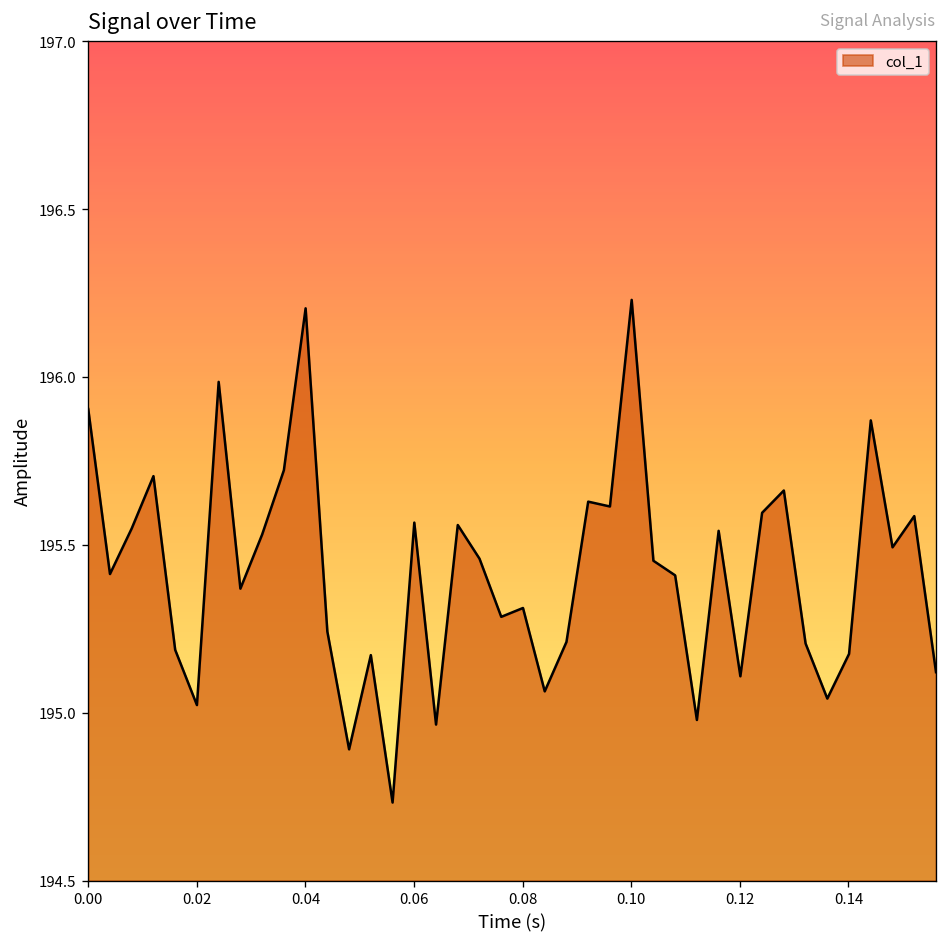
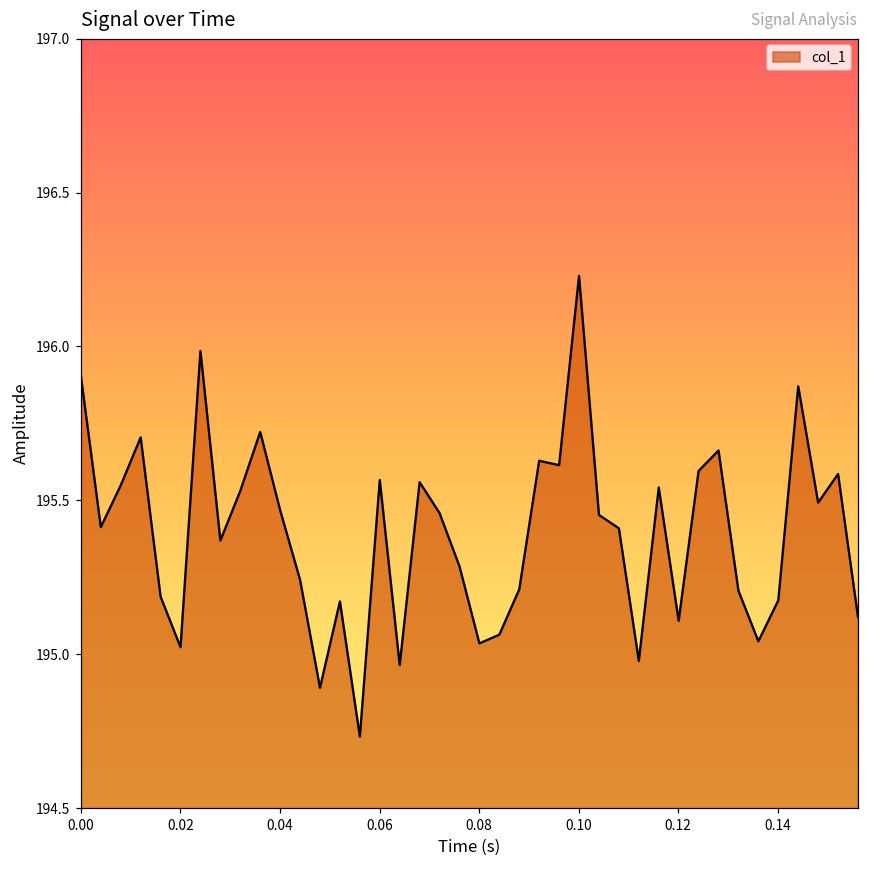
  {
    "0.00": 195.90,
    "0.02": 195.02,
-   "0.04": 196.20,
+   "0.04": 195.47,
    "0.06": 195.57,
-   "0.08": 195.31
+   "0.08": 195.04
  }
